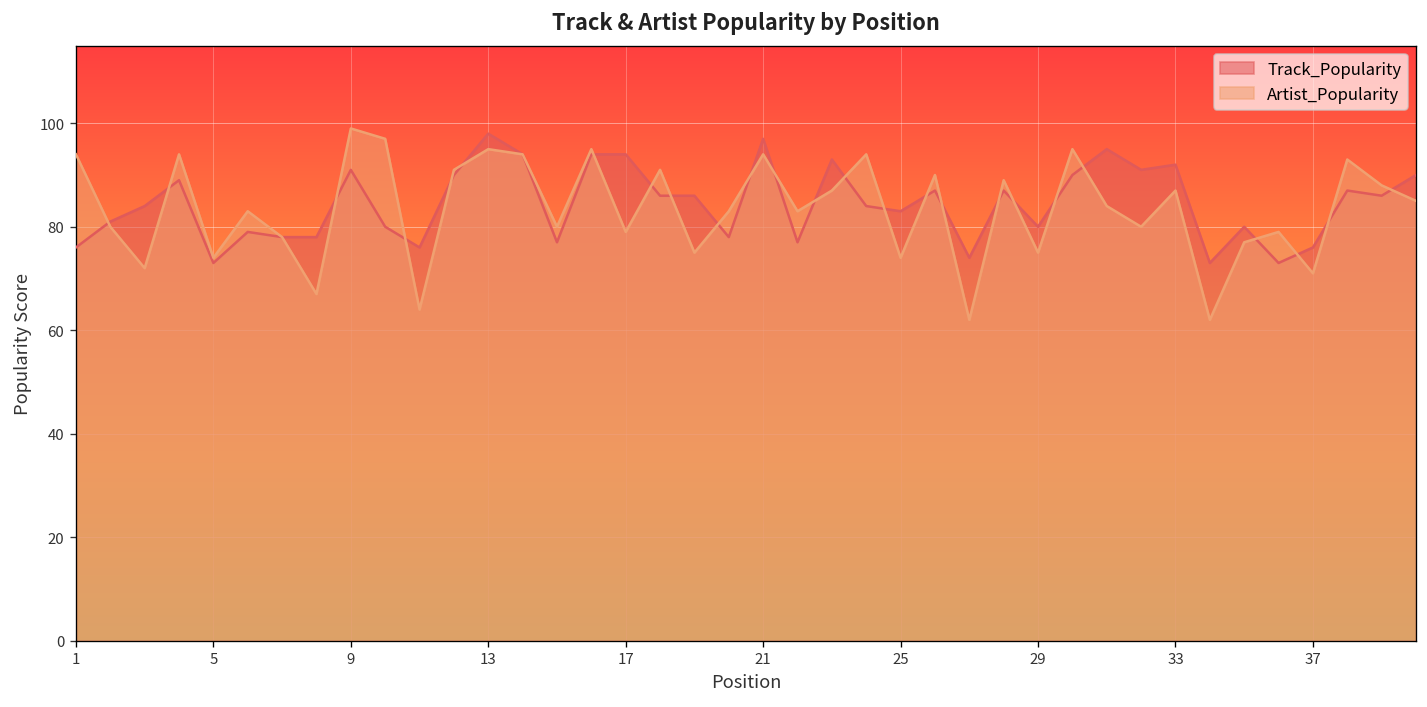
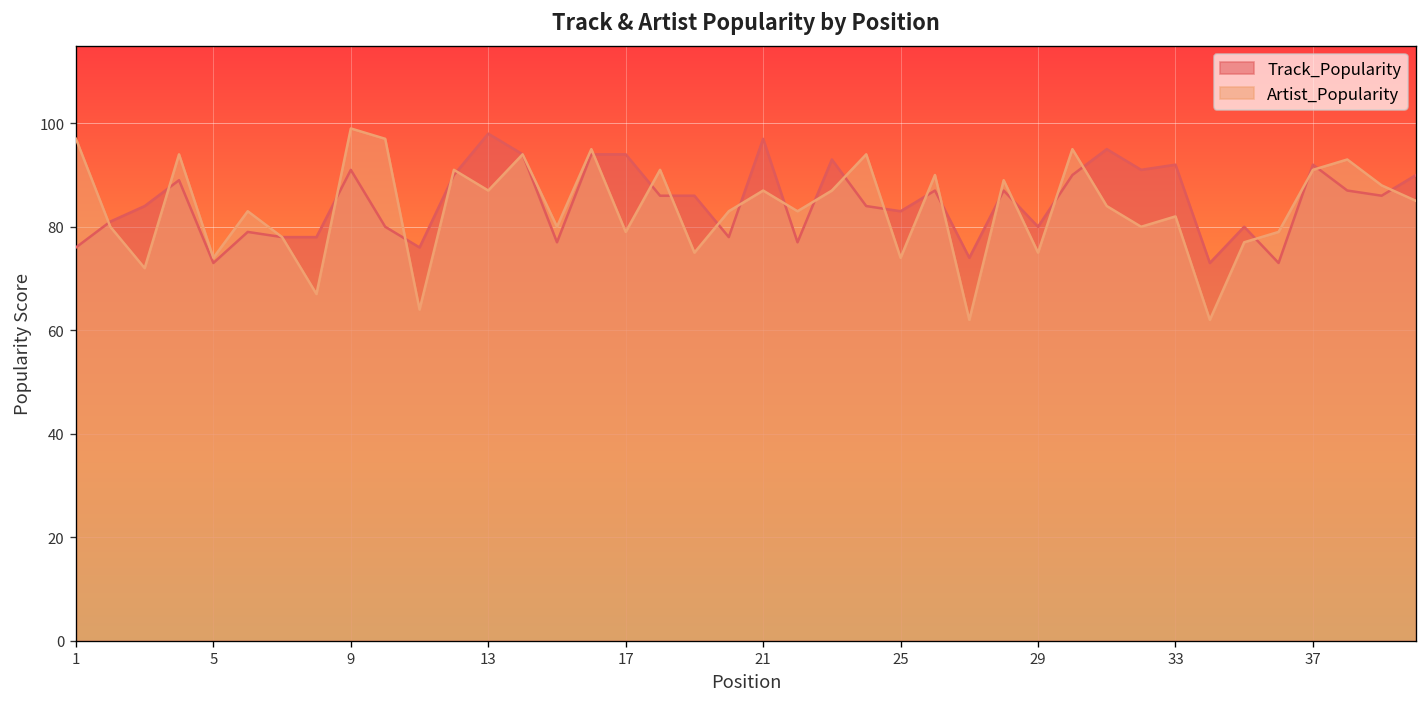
  {
    "Track_Popularity": {
      "1": 76,
      "5": 73,
      "9": 91,
      "13": 98,
      "17": 94,
      "21": 97,
      "25": 83,
      "29": 80,
      "33": 92,
-     "37": 76
+     "37": 92
    },
    "Artist_Popularity": {
-     "1": 94,
+     "1": 97,
      "5": 74,
      "9": 99,
-     "13": 95,
+     "13": 87,
      "17": 79,
-     "21": 94,
+     "21": 87,
      "25": 74,
      "29": 75,
-     "33": 87,
-     "37": 71
+     "33": 82,
+     "37": 91
    }
  }
